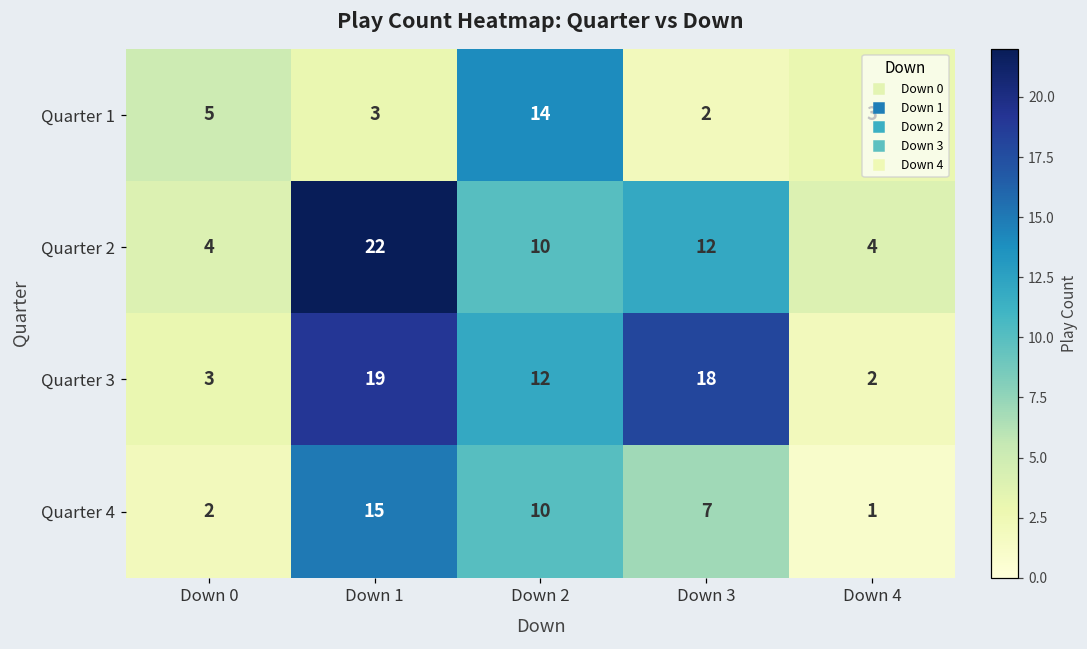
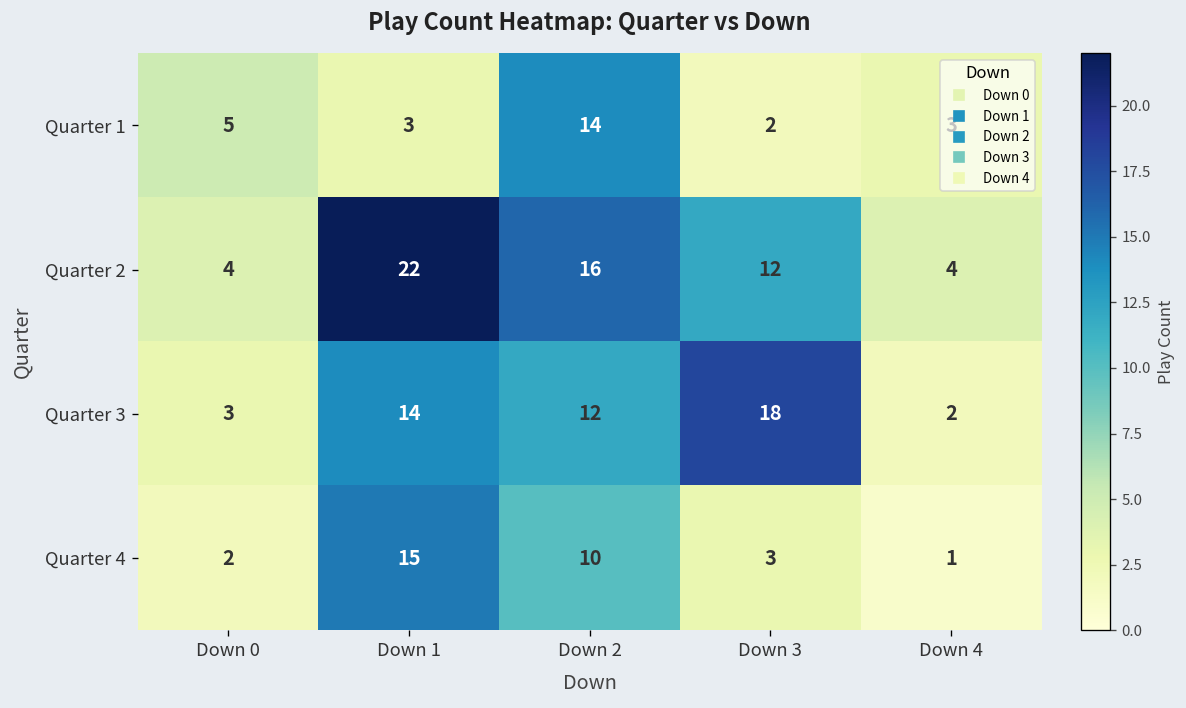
  {
    "Quarter 1": {
      "Down 0": 5,
      "Down 1": 3,
      "Down 2": 14,
      "Down 3": 2
    },
    "Quarter 2": {
      "Down 0": 4,
      "Down 1": 22,
-     "Down 2": 10,
+     "Down 2": 16,
      "Down 3": 12,
      "Down 4": 4
    },
    "Quarter 3": {
      "Down 0": 3,
-     "Down 1": 19,
+     "Down 1": 14,
      "Down 2": 12,
      "Down 3": 18,
      "Down 4": 2
    },
    "Quarter 4": {
      "Down 0": 2,
      "Down 1": 15,
      "Down 2": 10,
-     "Down 3": 7,
+     "Down 3": 3,
      "Down 4": 1
    }
  }
